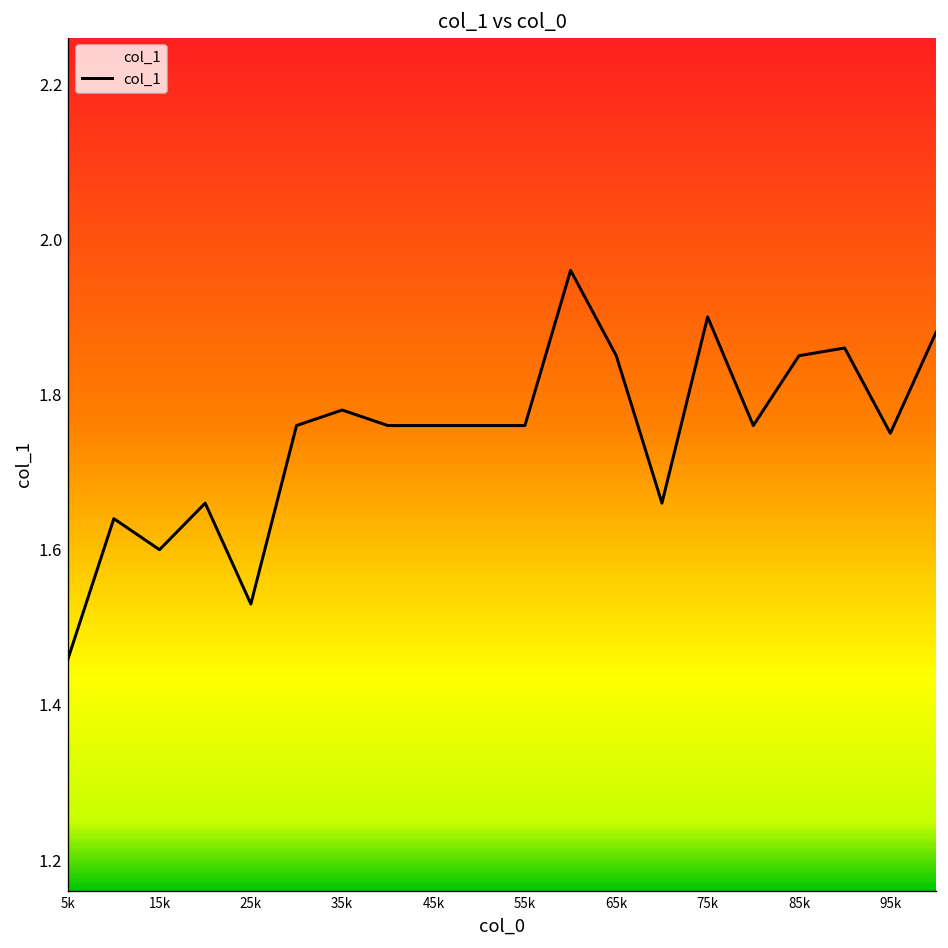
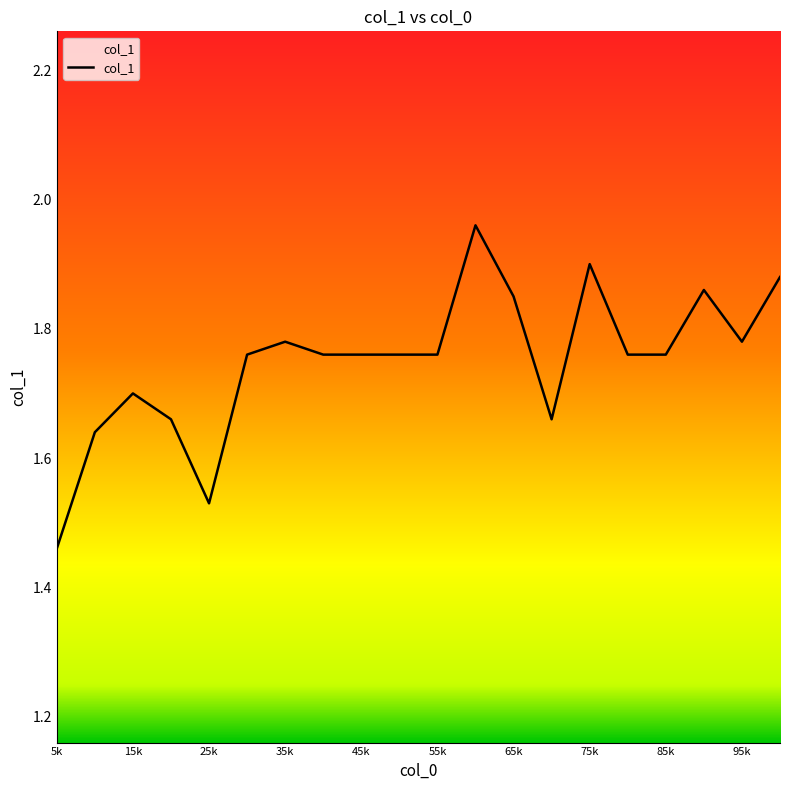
  {
    "5k": 1.46,
-   "15k": 1.6,
+   "15k": 1.7,
    "25k": 1.53,
    "35k": 1.78,
    "45k": 1.76,
    "55k": 1.76,
    "65k": 1.85,
    "75k": 1.90,
-   "85k": 1.85,
-   "95k": 1.75
+   "85k": 1.76,
+   "95k": 1.78
  }
